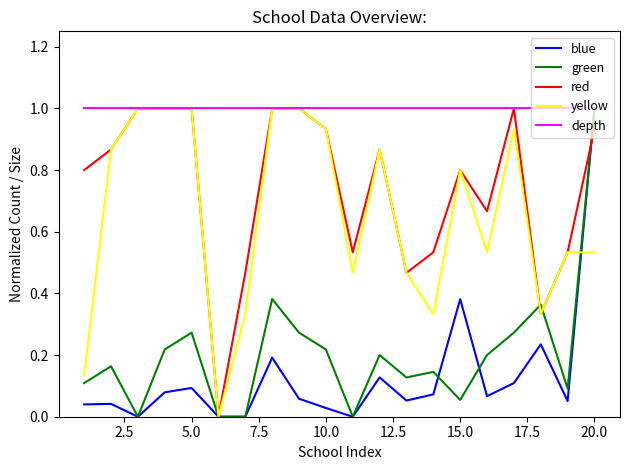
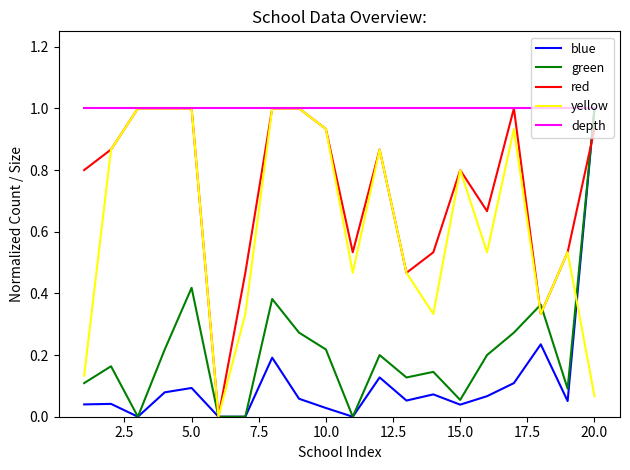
  {
    "blue": {
      "5.0": 0.09,
      "10.0": 0.03,
-     "15.0": 0.38
+     "15.0": 0.04
    },
    "green": {
-     "5.0": 0.27,
+     "5.0": 0.42,
      "10.0": 0.22,
      "15.0": 0.05
    },
    "yellow": {
-     "20.0": 0.53
+     "20.0": 0.07
    },
    "depth": {
      "10.0": 1.00,
      "15.0": 1.00
    }
  }
